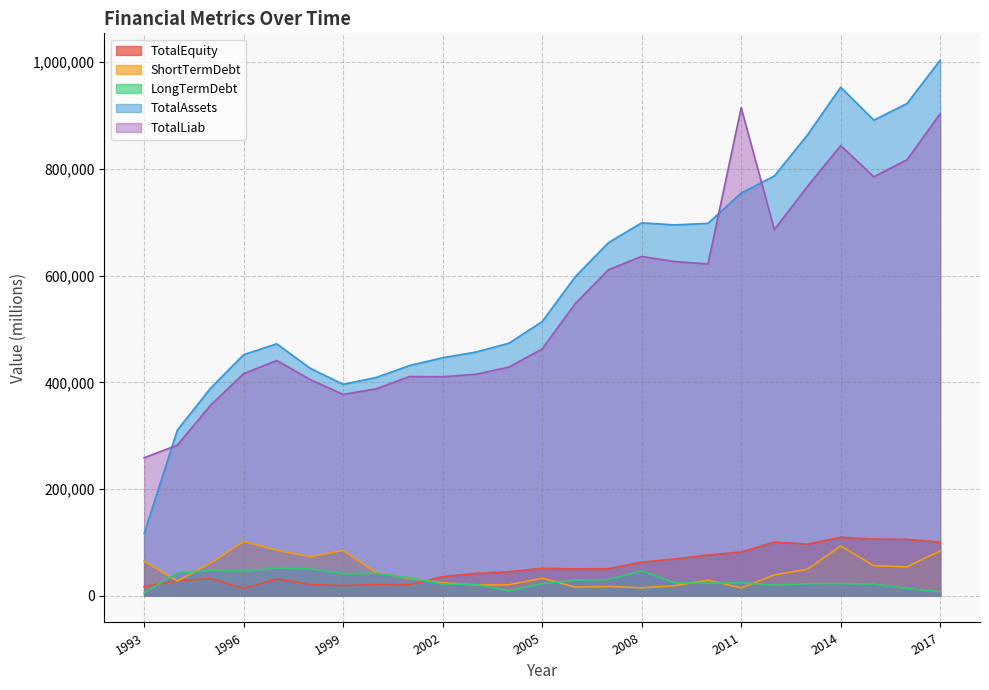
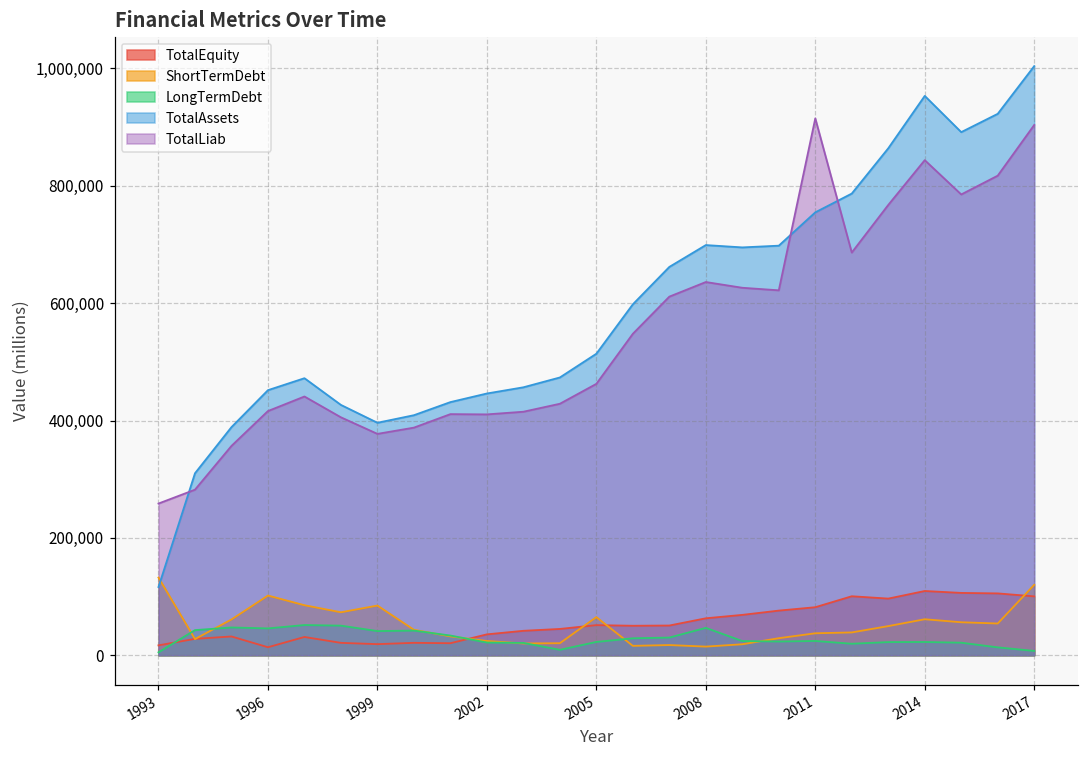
  {
    "TotalEquity": {
      "1993": "20,000",
      "1996": "10,000",
      "1999": "20,000",
      "2002": "40,000",
      "2005": "50,000",
      "2008": "60,000",
      "2011": "80,000",
      "2014": "110,000",
      "2017": "100,000"
    },
    "ShortTermDebt": {
-     "1993": "60,000",
+     "1993": "130,000",
      "1996": "100,000",
      "1999": "80,000",
-     "2005": "30,000",
+     "2005": "70,000",
      "2008": "10,000",
-     "2011": "10,000",
-     "2014": "90,000",
-     "2017": "80,000"
+     "2011": "40,000",
+     "2014": "60,000",
+     "2017": "120,000"
    },
    "LongTermDebt": {
      "1993": "0",
      "1996": "50,000",
      "1999": "40,000",
      "2005": "20,000",
      "2008": "50,000",
      "2011": "20,000",
      "2014": "20,000",
      "2017": "10,000"
    },
    "TotalAssets": {
      "1993": "120,000",
      "1996": "450,000",
      "1999": "400,000",
      "2002": "450,000",
      "2005": "510,000",
      "2008": "700,000",
      "2011": "750,000",
      "2014": "950,000",
      "2017": "1,000,000"
    },
    "TotalLiab": {
      "1993": "260,000",
      "1996": "420,000",
      "1999": "380,000",
      "2002": "410,000",
      "2005": "460,000",
      "2008": "640,000",
      "2011": "910,000",
      "2014": "840,000",
      "2017": "900,000"
    }
  }
